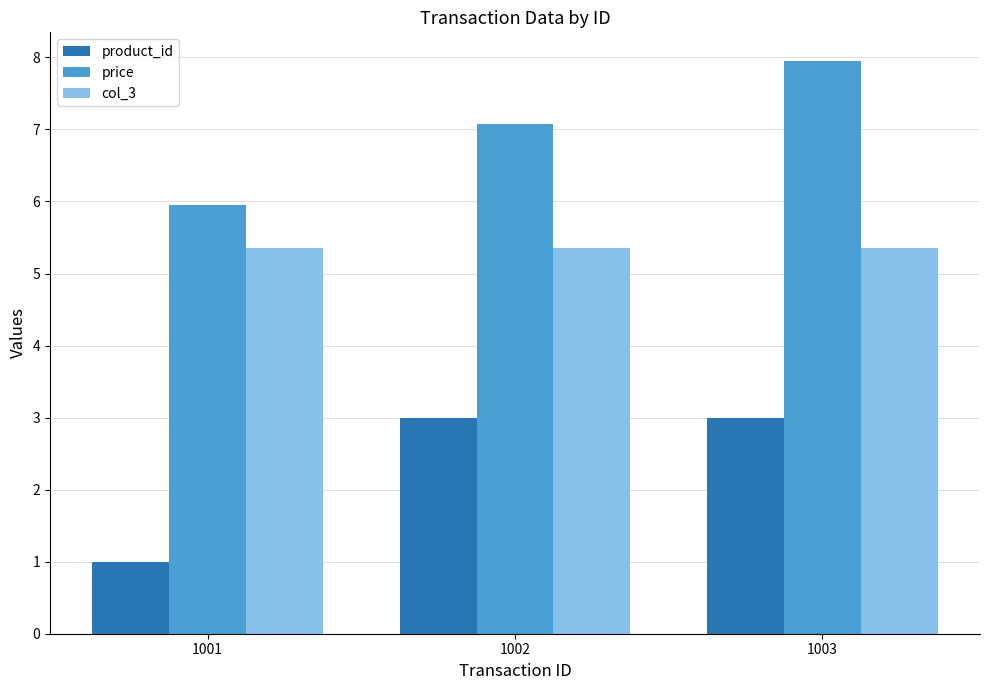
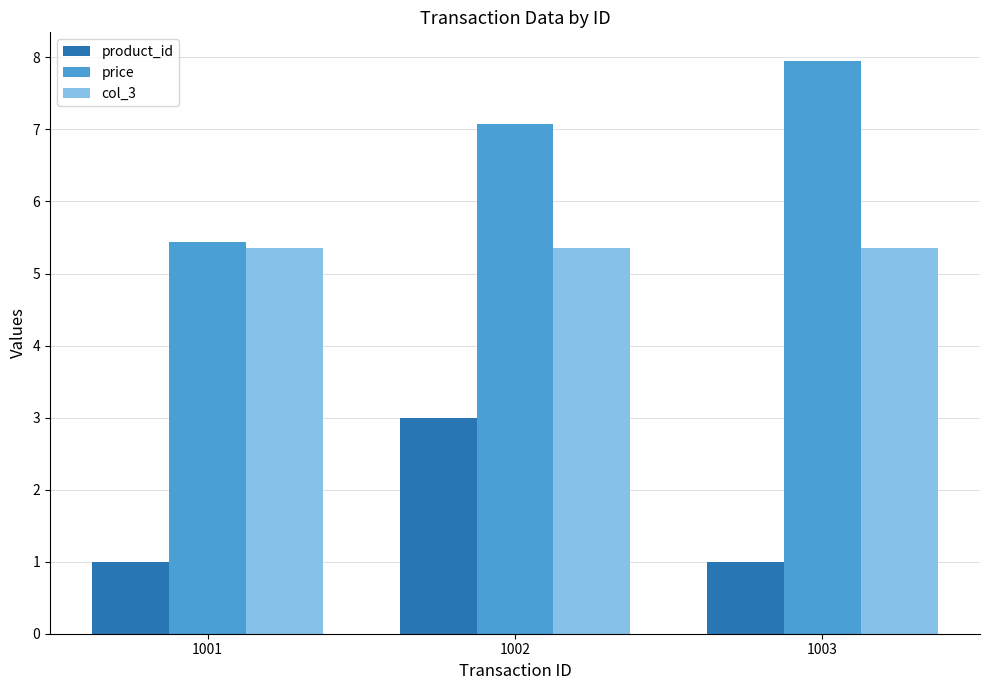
  {
    "product_id": {
      "1001": 1,
      "1002": 3,
-     "1003": 3
+     "1003": 1
    },
    "price": {
-     "1001": 6.0,
+     "1001": 5.4,
      "1002": 7.1,
      "1003": 8.0
    },
    "col_3": {
      "1001": 5.4,
      "1002": 5.4,
      "1003": 5.4
    }
  }
